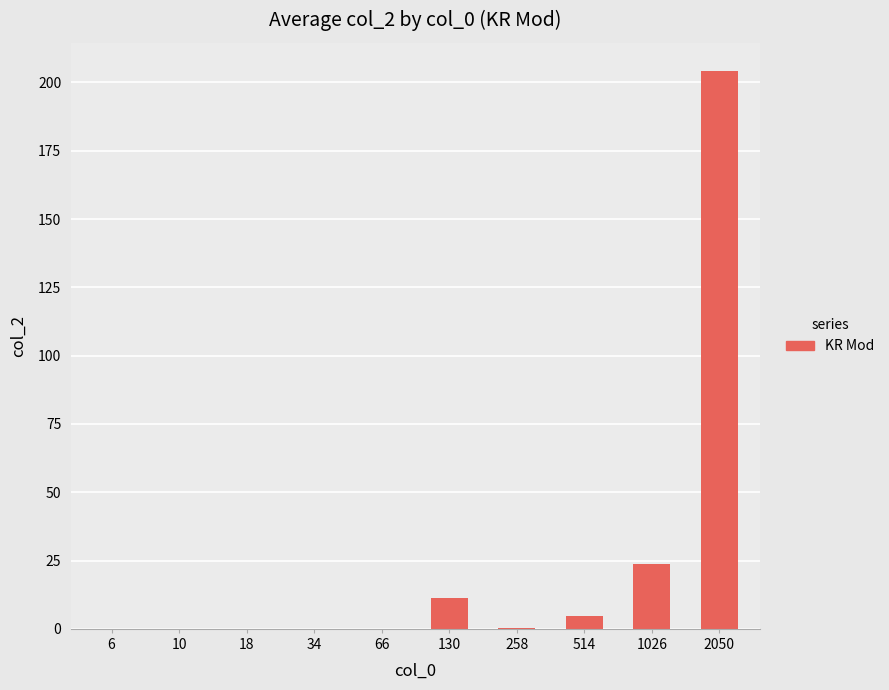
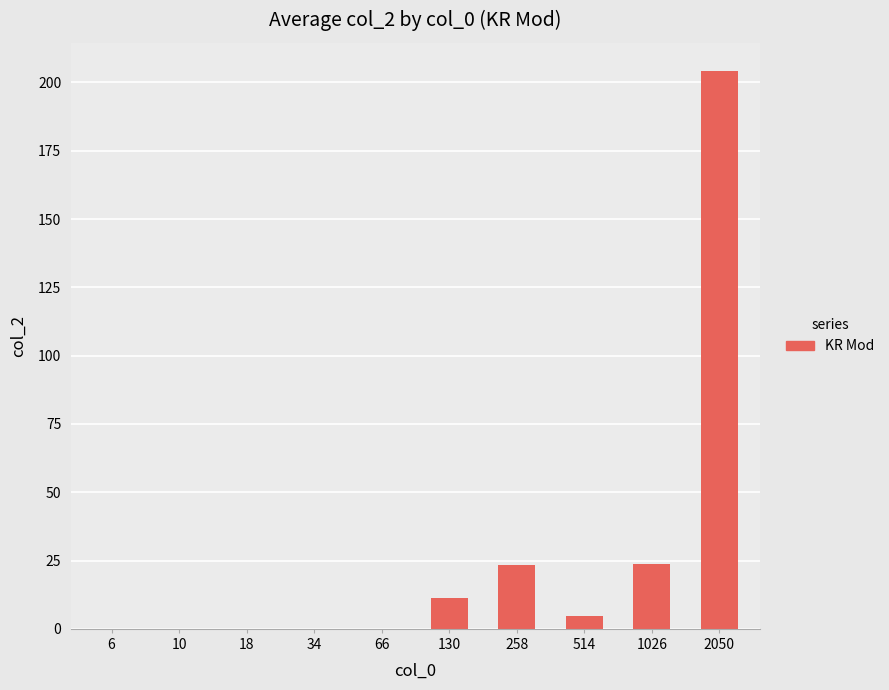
  {
    "130": 11,
-   "258": 0,
+   "258": 23,
    "514": 5,
    "1026": 24,
    "2050": 204
  }
